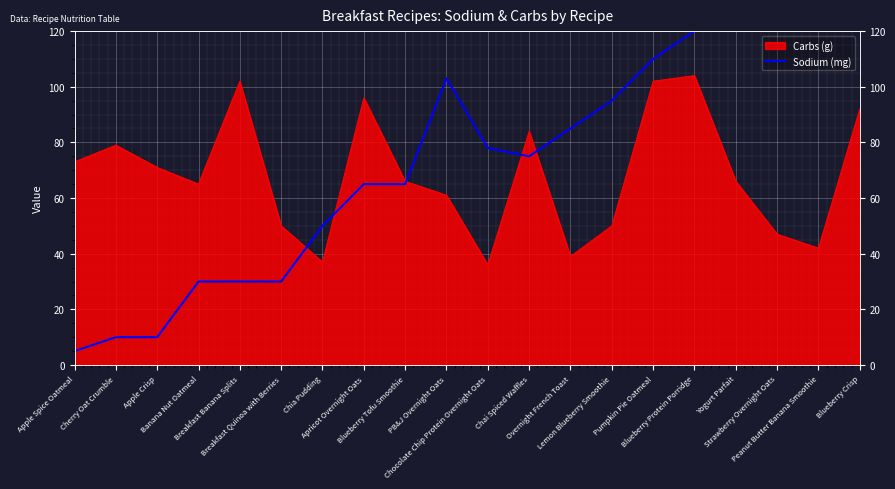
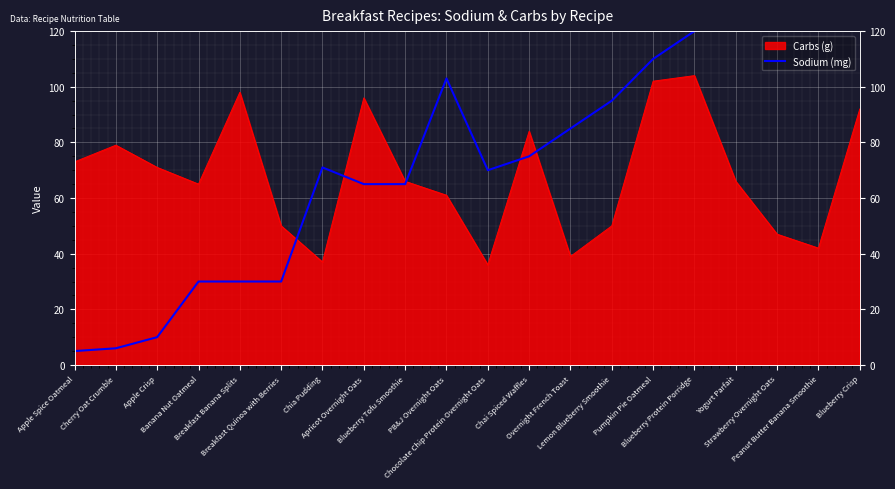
  {
    "Carbs (g)": {
      "Apple Spice Oatmeal": 73,
      "Cherry Oat Crumble": 79,
      "Apple Crisp": 71,
      "Banana Nut Oatmeal": 65,
-     "Breakfast Banana Splits": 102,
+     "Breakfast Banana Splits": 98,
      "Breakfast Quinoa with Berries": 50,
      "Chia Pudding": 37,
      "Apricot Overnight Oats": 96,
      "Blueberry Tofu Smoothie": 66,
      "PB&J Overnight Oats": 61,
      "Chocolate Chip Protein Overnight Oats": 36,
      "Chai Spiced Waffles": 84,
      "Overnight French Toast": 39,
      "Lemon Blueberry Smoothie": 50,
      "Pumpkin Pie Oatmeal": 102,
      "Blueberry Protein Porridge": 104,
      "Yogurt Parfait": 66,
      "Strawberry Overnight Oats": 47,
      "Peanut Butter Banana Smoothie": 42,
      "Blueberry Crisp": 92
    },
    "Sodium (mg)": {
      "Apple Spice Oatmeal": 5,
-     "Cherry Oat Crumble": 10,
+     "Cherry Oat Crumble": 6,
      "Apple Crisp": 10,
      "Banana Nut Oatmeal": 30,
      "Breakfast Banana Splits": 30,
      "Breakfast Quinoa with Berries": 30,
-     "Chia Pudding": 50,
+     "Chia Pudding": 71,
      "Apricot Overnight Oats": 65,
      "Blueberry Tofu Smoothie": 65,
      "PB&J Overnight Oats": 103,
-     "Chocolate Chip Protein Overnight Oats": 78,
+     "Chocolate Chip Protein Overnight Oats": 70,
      "Chai Spiced Waffles": 75,
      "Overnight French Toast": 85,
      "Lemon Blueberry Smoothie": 95,
      "Pumpkin Pie Oatmeal": 110,
      "Blueberry Protein Porridge": 120
    }
  }
